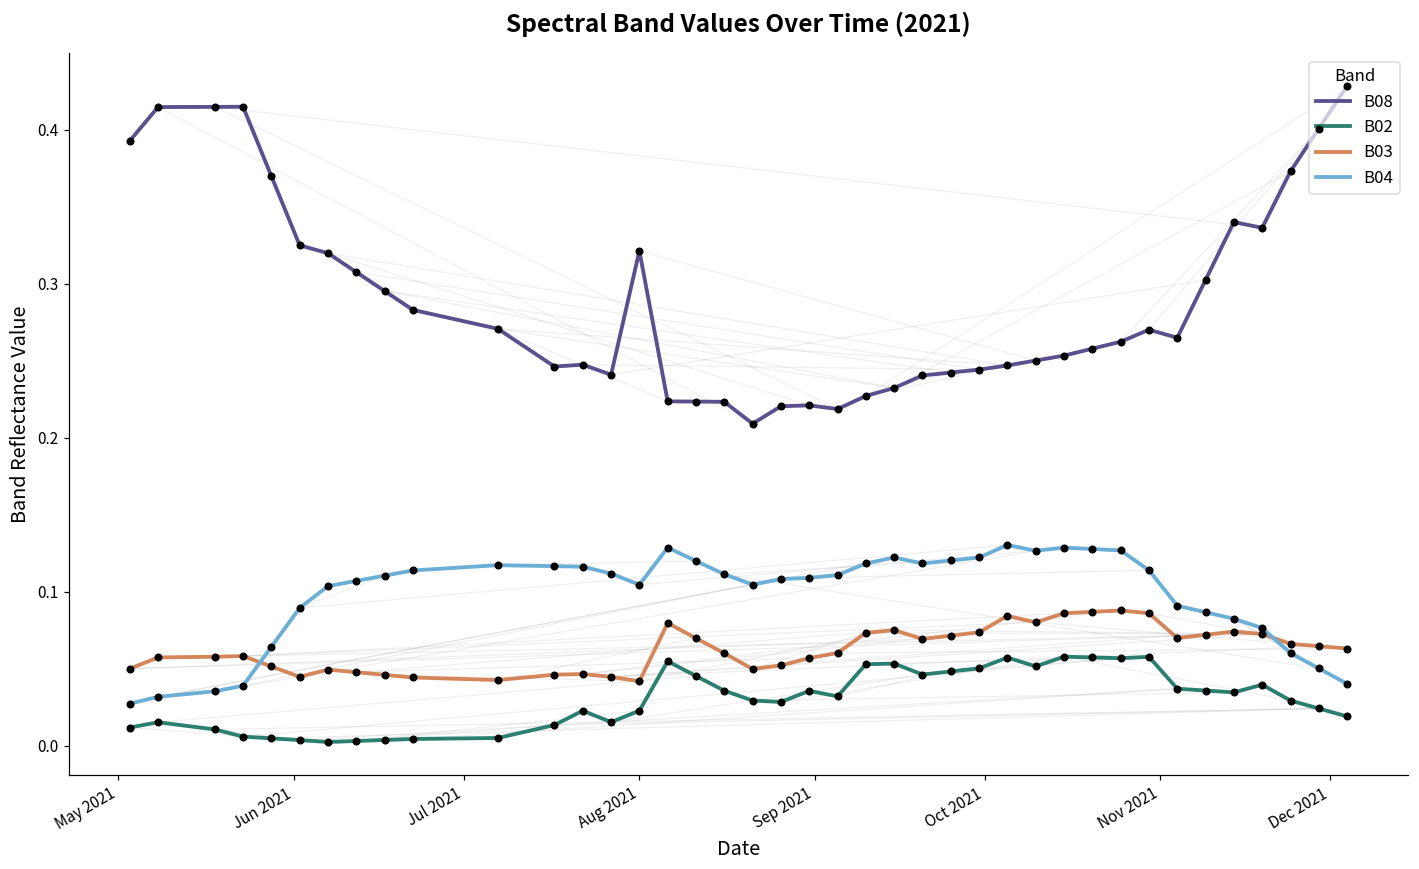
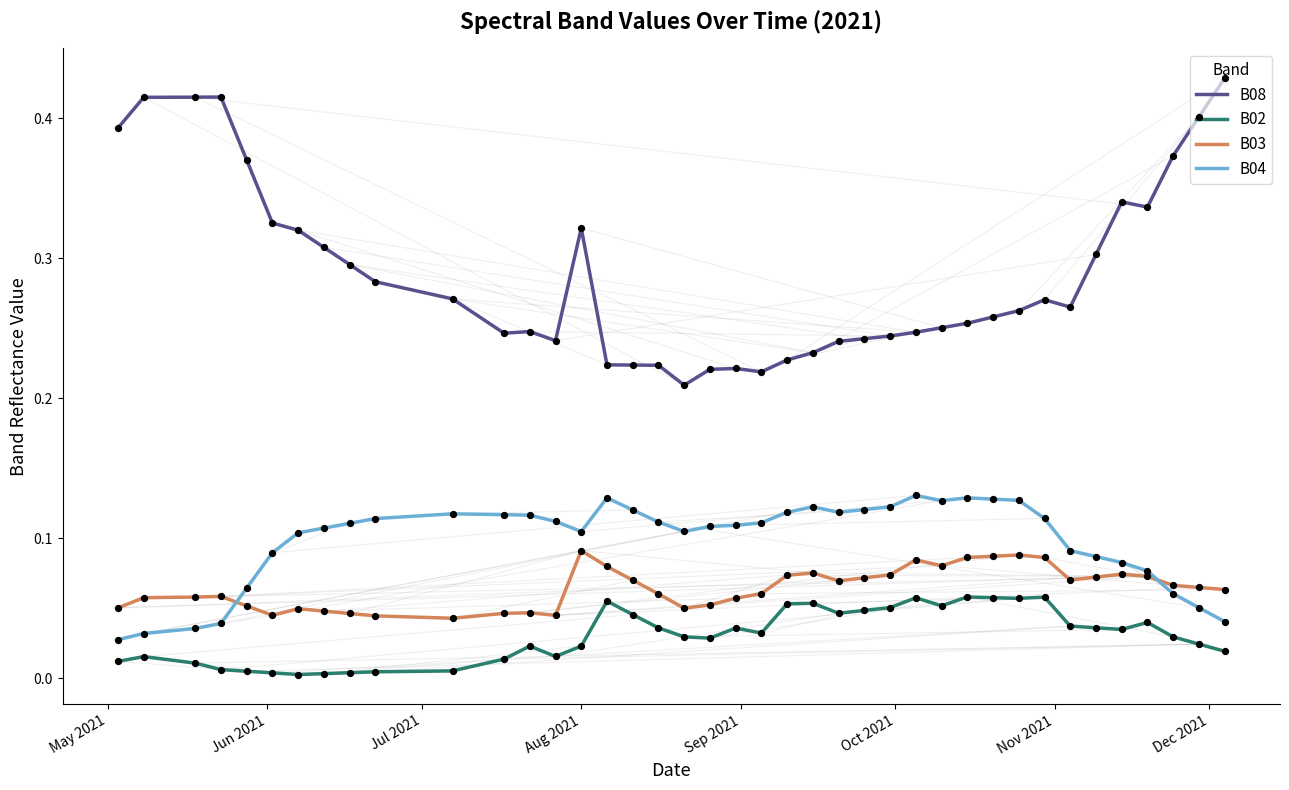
  {
    "B03": {
-     "Aug 2021": 0.042
+     "Aug 2021": 0.091
    }
  }
